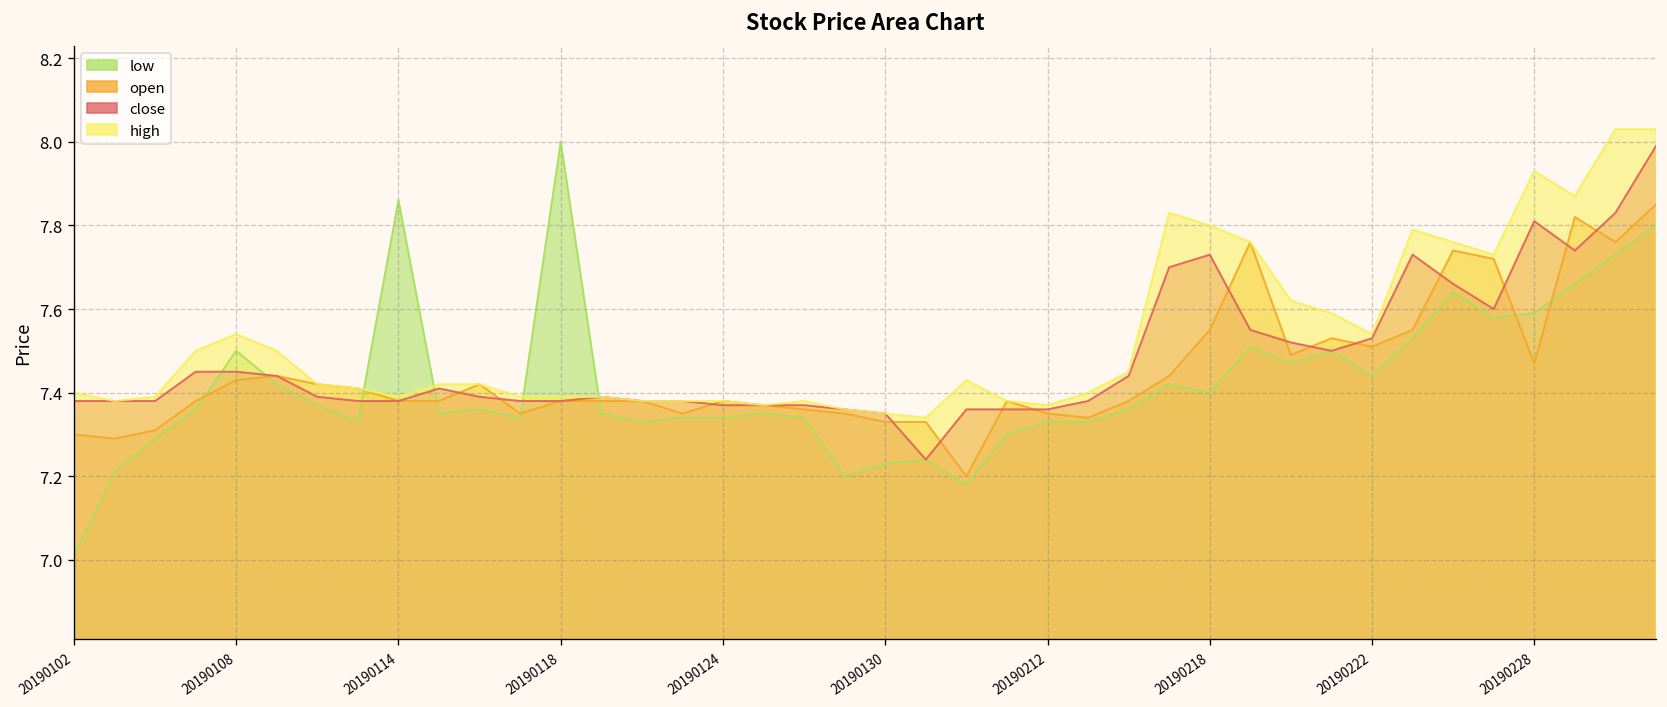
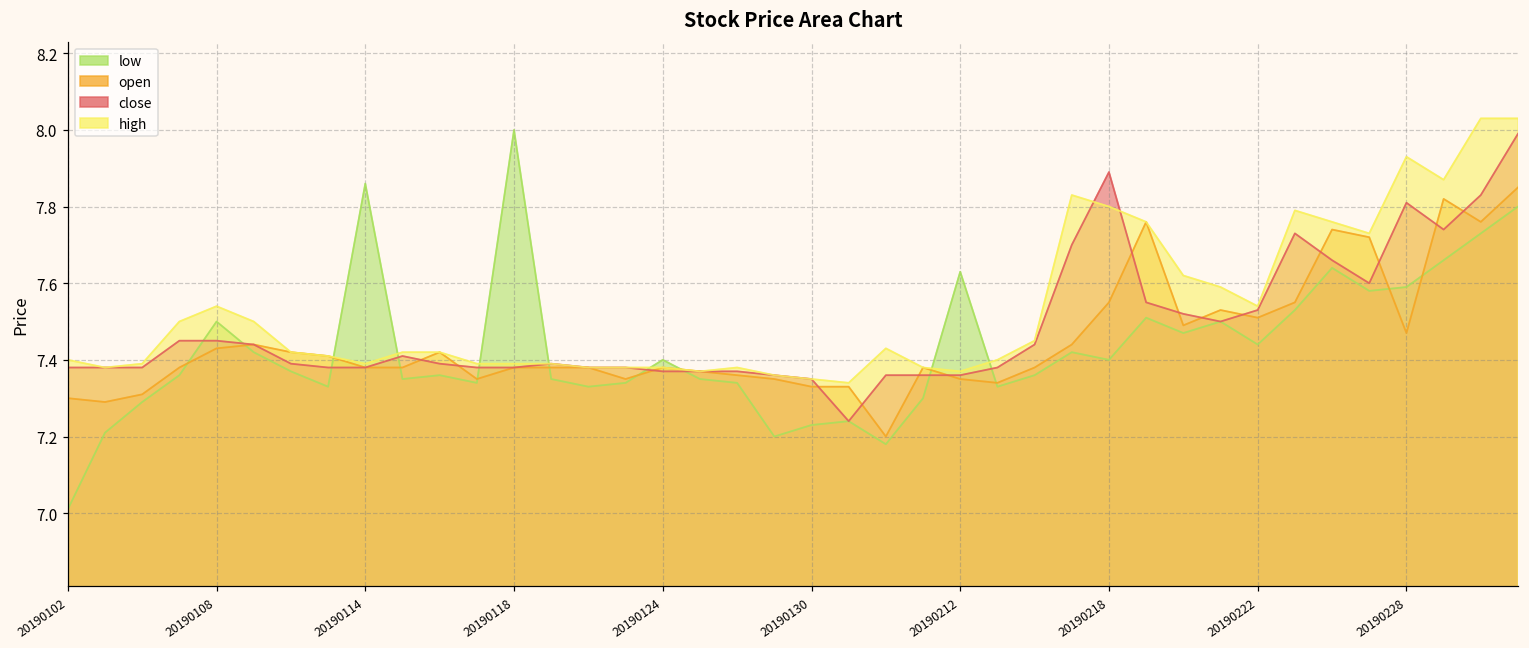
  {
    "low": {
      "20190102": 7.01,
      "20190108": 7.50,
      "20190114": 7.86,
      "20190118": 8.00,
-     "20190124": 7.34,
+     "20190124": 7.40,
      "20190130": 7.23,
-     "20190212": 7.33,
+     "20190212": 7.63,
      "20190218": 7.40,
      "20190222": 7.44,
      "20190228": 7.59
    },
    "open": {
      "20190102": 7.30,
      "20190108": 7.43,
      "20190130": 7.33,
      "20190212": 7.35,
      "20190218": 7.55,
      "20190222": 7.51,
      "20190228": 7.47
    },
    "close": {
      "20190102": 7.38,
      "20190108": 7.45,
      "20190124": 7.37,
      "20190212": 7.36,
-     "20190218": 7.73,
+     "20190218": 7.89,
      "20190222": 7.53,
      "20190228": 7.81
    },
    "high": {
      "20190102": 7.40,
      "20190108": 7.54,
      "20190114": 7.39,
      "20190118": 7.39,
      "20190212": 7.37,
      "20190218": 7.80,
      "20190222": 7.54,
      "20190228": 7.93
    }
  }
